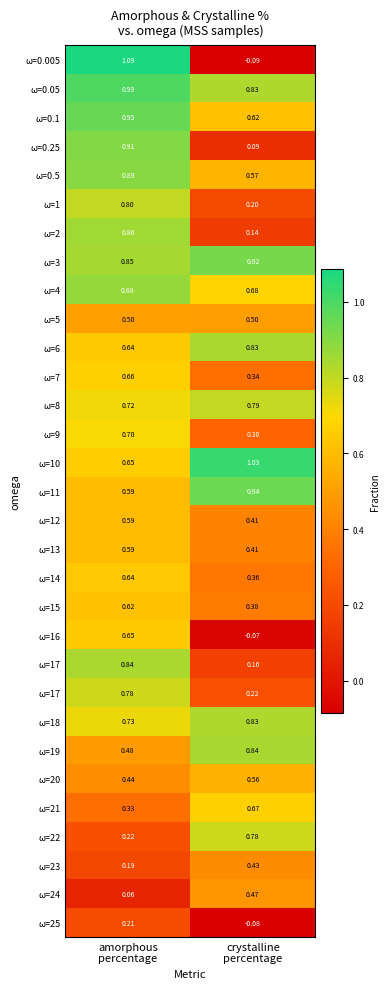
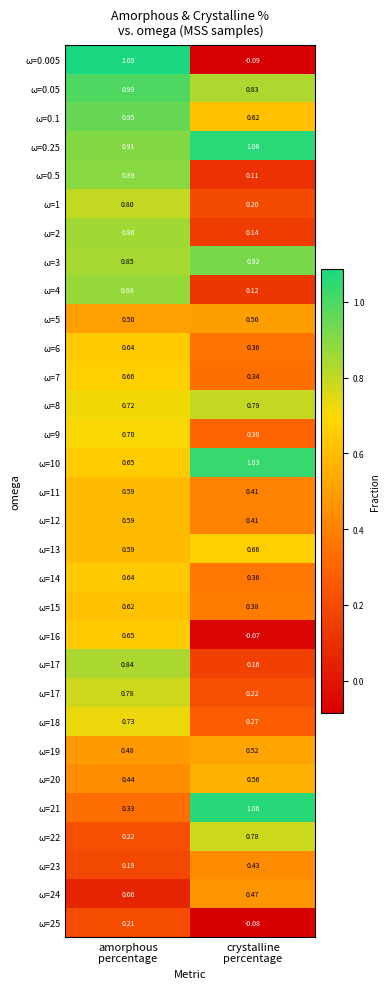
  {
    "ω=0.005": {
      "amorphous percentage": 1.09,
      "crystalline percentage": -0.09
    },
    "ω=0.05": {
      "amorphous percentage": 0.99,
      "crystalline percentage": 0.83
    },
    "ω=0.1": {
      "amorphous percentage": 0.95,
      "crystalline percentage": 0.62
    },
    "ω=0.25": {
      "amorphous percentage": 0.91,
-     "crystalline percentage": 0.09
+     "crystalline percentage": 1.06
    },
    "ω=0.5": {
      "amorphous percentage": 0.89,
-     "crystalline percentage": 0.57
+     "crystalline percentage": 0.11
    },
    "ω=1": {
      "amorphous percentage": 0.80,
      "crystalline percentage": 0.20
    },
    "ω=2": {
      "amorphous percentage": 0.86,
      "crystalline percentage": 0.14
    },
    "ω=3": {
      "amorphous percentage": 0.85,
      "crystalline percentage": 0.92
    },
    "ω=4": {
      "amorphous percentage": 0.88,
-     "crystalline percentage": 0.68
+     "crystalline percentage": 0.12
    },
    "ω=5": {
      "amorphous percentage": 0.50,
      "crystalline percentage": 0.50
    },
    "ω=6": {
      "amorphous percentage": 0.64,
-     "crystalline percentage": 0.83
+     "crystalline percentage": 0.36
    },
    "ω=7": {
      "amorphous percentage": 0.66,
      "crystalline percentage": 0.34
    },
    "ω=8": {
      "amorphous percentage": 0.72,
      "crystalline percentage": 0.79
    },
    "ω=9": {
      "amorphous percentage": 0.70,
      "crystalline percentage": 0.30
    },
    "ω=10": {
      "amorphous percentage": 0.65,
      "crystalline percentage": 1.03
    },
    "ω=11": {
      "amorphous percentage": 0.59,
-     "crystalline percentage": 0.94
+     "crystalline percentage": 0.41
    },
    "ω=12": {
      "amorphous percentage": 0.59,
      "crystalline percentage": 0.41
    },
    "ω=13": {
      "amorphous percentage": 0.59,
-     "crystalline percentage": 0.41
+     "crystalline percentage": 0.66
    },
    "ω=14": {
      "amorphous percentage": 0.64,
      "crystalline percentage": 0.36
    },
    "ω=15": {
      "amorphous percentage": 0.62,
      "crystalline percentage": 0.38
    },
    "ω=16": {
      "amorphous percentage": 0.65,
      "crystalline percentage": -0.07
    },
    "ω=18": {
      "amorphous percentage": 0.73,
-     "crystalline percentage": 0.83
+     "crystalline percentage": 0.27
    },
    "ω=19": {
      "amorphous percentage": 0.48,
-     "crystalline percentage": 0.84
+     "crystalline percentage": 0.52
    },
    "ω=20": {
      "amorphous percentage": 0.44,
      "crystalline percentage": 0.56
    },
    "ω=21": {
      "amorphous percentage": 0.33,
-     "crystalline percentage": 0.67
+     "crystalline percentage": 1.06
    },
    "ω=22": {
      "amorphous percentage": 0.22,
      "crystalline percentage": 0.78
    },
    "ω=23": {
      "amorphous percentage": 0.19,
      "crystalline percentage": 0.43
    },
    "ω=24": {
      "amorphous percentage": 0.06,
      "crystalline percentage": 0.47
    },
    "ω=25": {
      "amorphous percentage": 0.21,
      "crystalline percentage": -0.08
    }
  }
